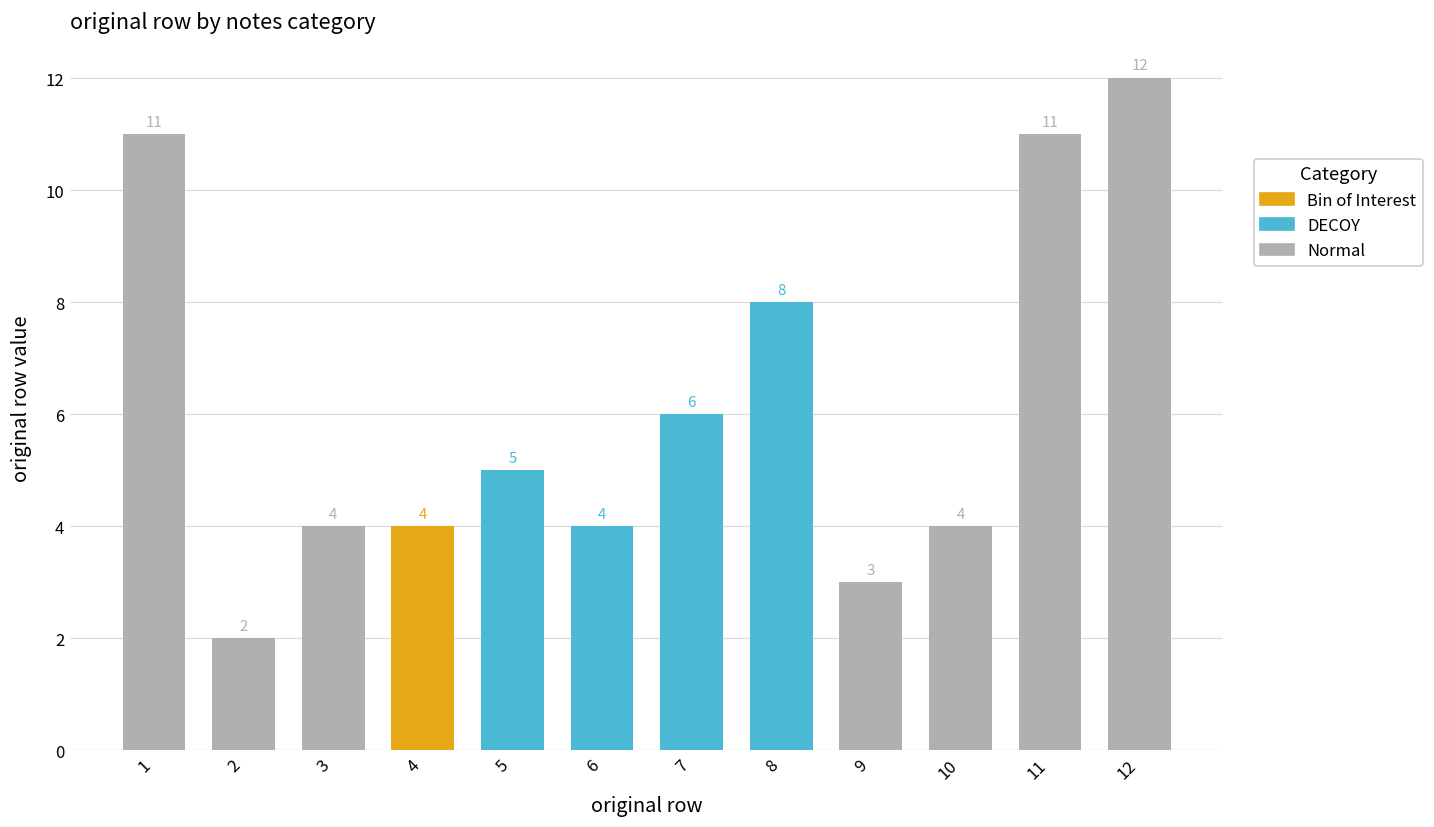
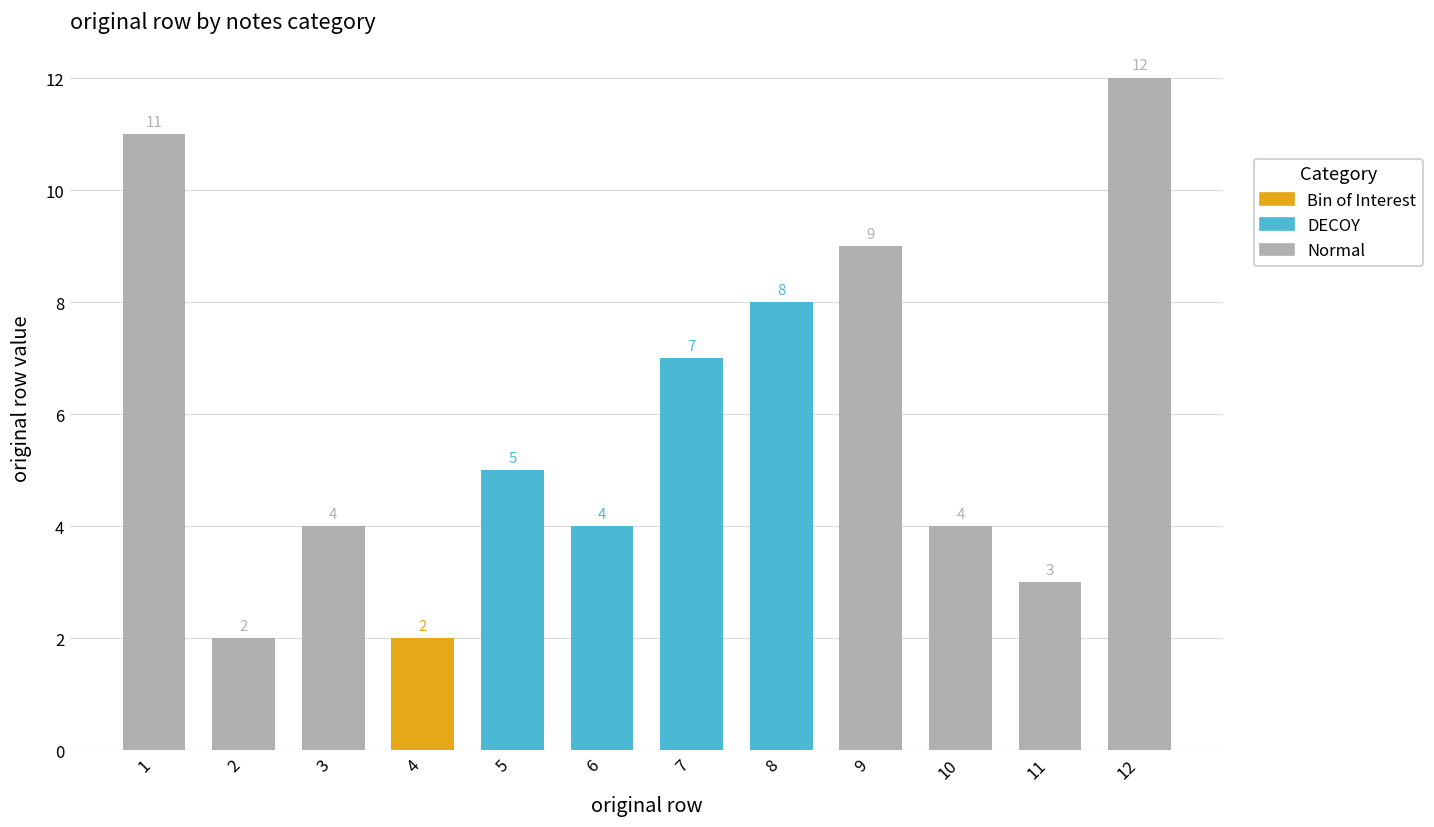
  {
    "1": 11,
    "2": 2,
    "3": 4,
-   "4": 4,
+   "4": 2,
    "5": 5,
    "6": 4,
-   "7": 6,
+   "7": 7,
    "8": 8,
-   "9": 3,
+   "9": 9,
    "10": 4,
-   "11": 11,
+   "11": 3,
    "12": 12
  }
